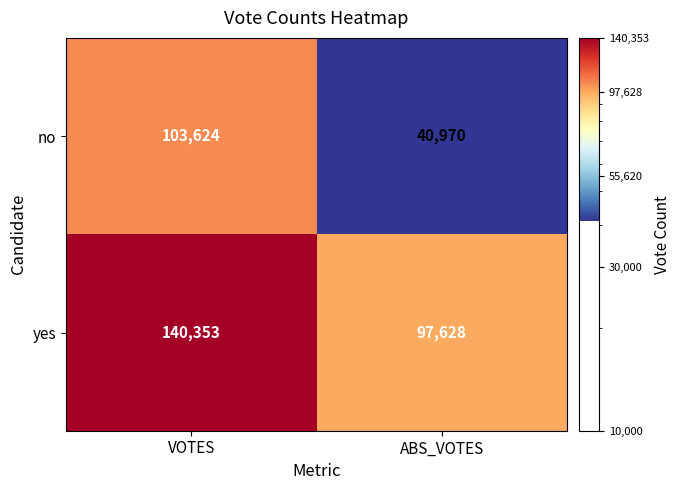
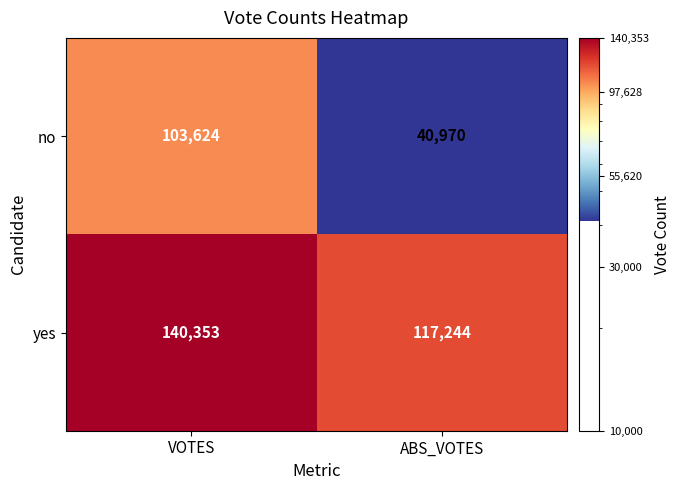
  {
    "no": {
      "VOTES": "103,624",
      "ABS_VOTES": "40,970"
    },
    "yes": {
      "VOTES": "140,353",
-     "ABS_VOTES": "97,628"
+     "ABS_VOTES": "117,244"
    }
  }
